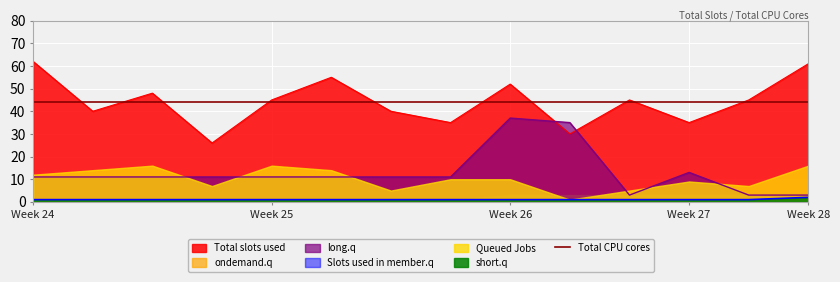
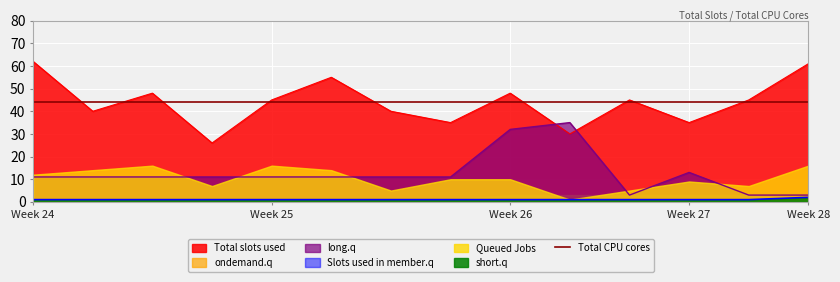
  {
    "Total slots used": {
      "Week 24": 62,
      "Week 25": 45,
-     "Week 26": 52,
+     "Week 26": 48,
      "Week 27": 35,
      "Week 28": 61
    },
    "short.q": {
      "Week 26": 1,
      "Week 27": 1
    },
    "long.q": {
      "Week 25": 11,
-     "Week 26": 37,
+     "Week 26": 32,
      "Week 27": 13
    }
  }
